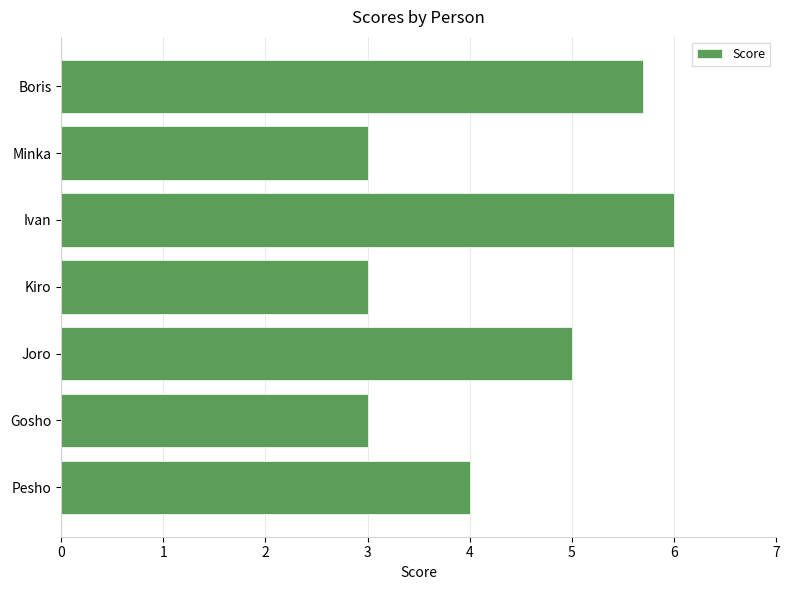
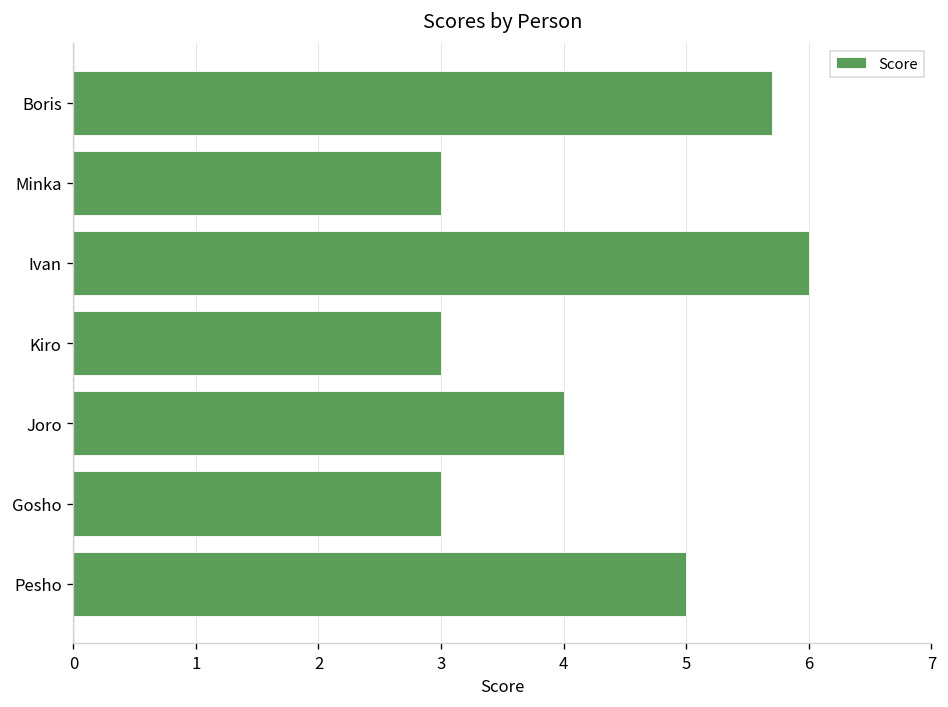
  {
    "Boris": 5.70,
    "Minka": 3,
    "Ivan": 6,
    "Kiro": 3,
-   "Joro": 5,
+   "Joro": 4,
    "Gosho": 3,
-   "Pesho": 4
+   "Pesho": 5
  }
